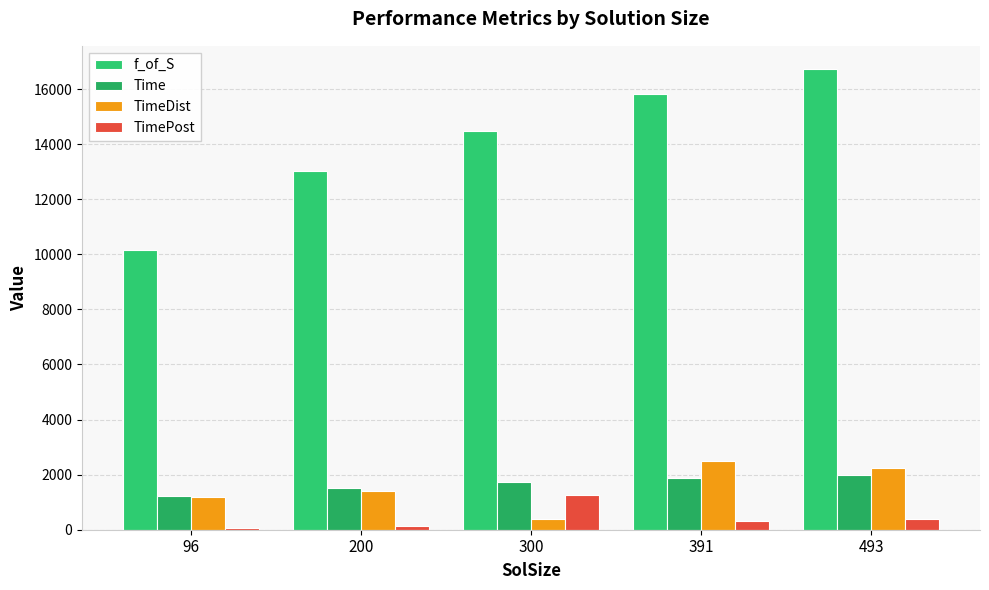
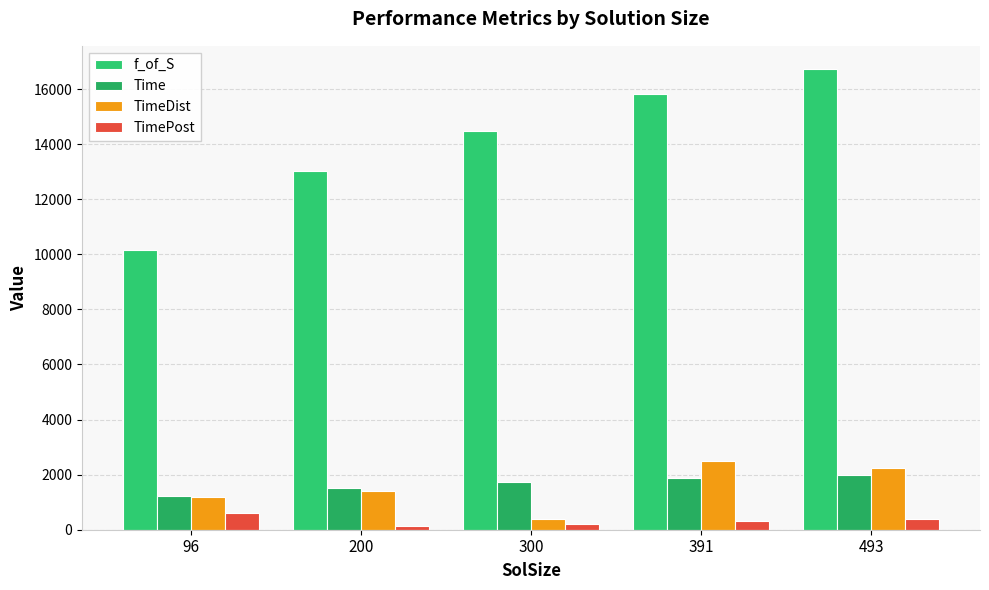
  {
    "TimeDist": {
      "96": 1200,
      "200": 1400,
      "300": 400,
      "391": 2500,
      "493": 2300
    },
    "TimePost": {
-     "96": 100,
+     "96": 600,
      "200": 100,
-     "300": 1200,
+     "300": 200,
      "391": 300,
      "493": 400
    }
  }
